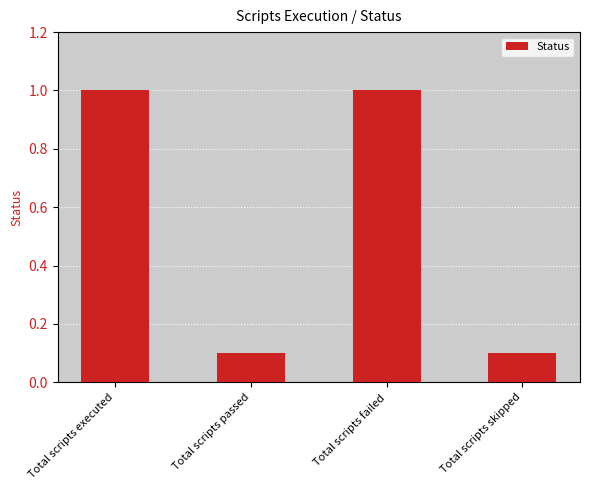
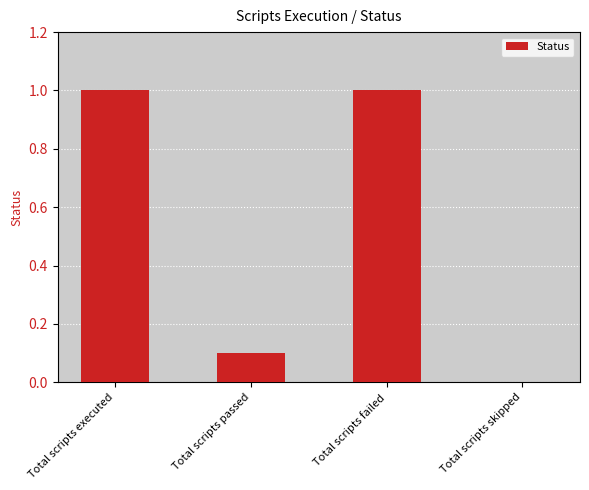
  {
    "Total scripts executed": 1.0,
    "Total scripts passed": 0.1,
    "Total scripts failed": 1.0,
-   "Total scripts skipped": 0.1
+   "Total scripts skipped": 0.0
  }
